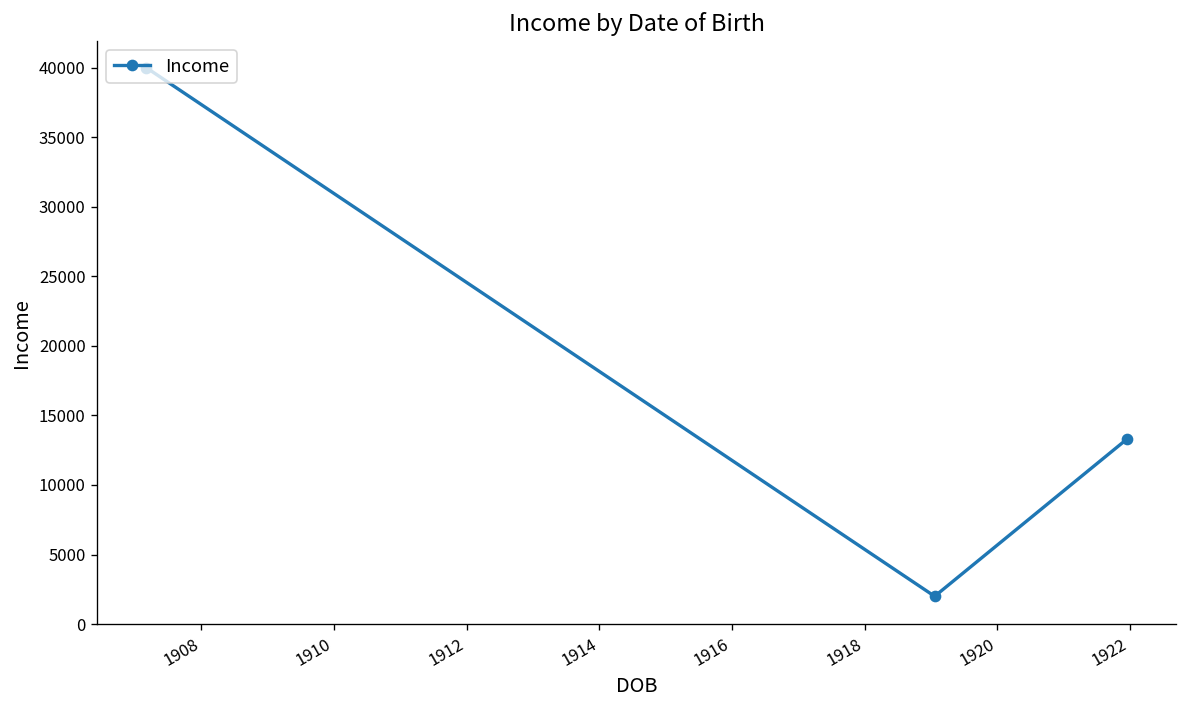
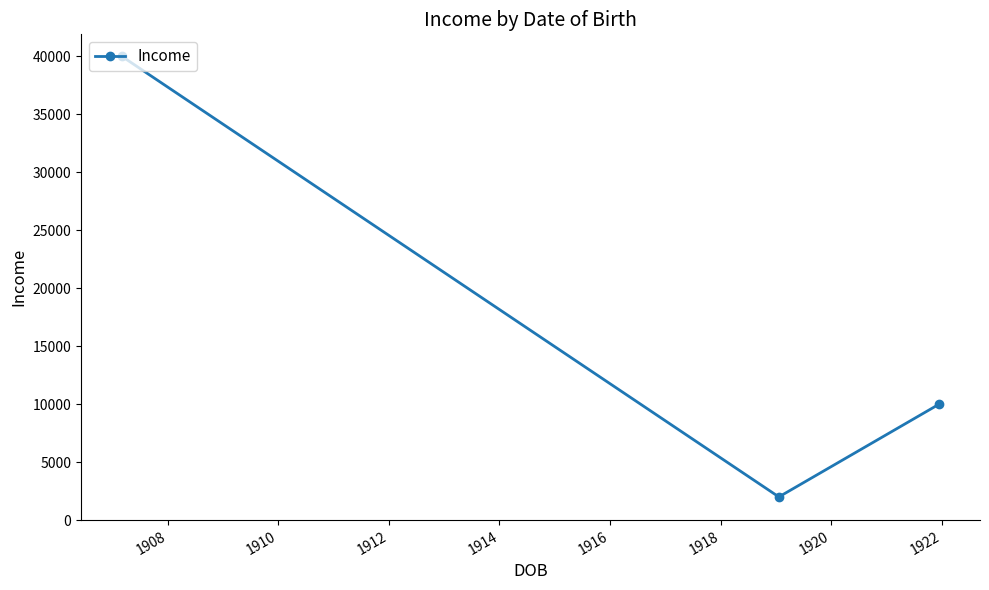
  {
-   "1922": 13300
+   "1922": 10000
  }
